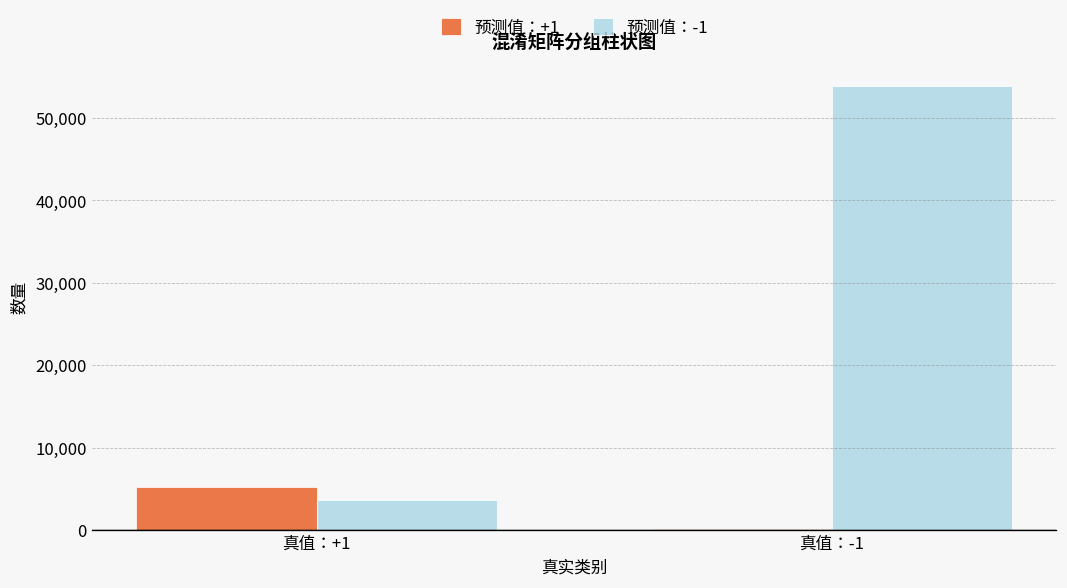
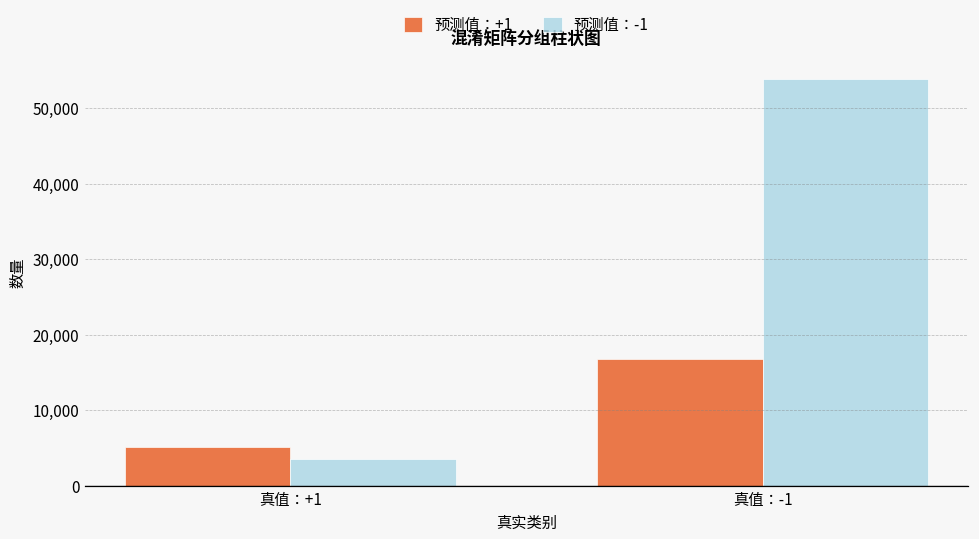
  {
    "预测值：+1": {
      "真值：+1": "5,000",
-     "真值：-1": "0"
+     "真值：-1": "17,000"
    },
    "预测值：-1": {
      "真值：+1": "4,000",
      "真值：-1": "54,000"
    }
  }
